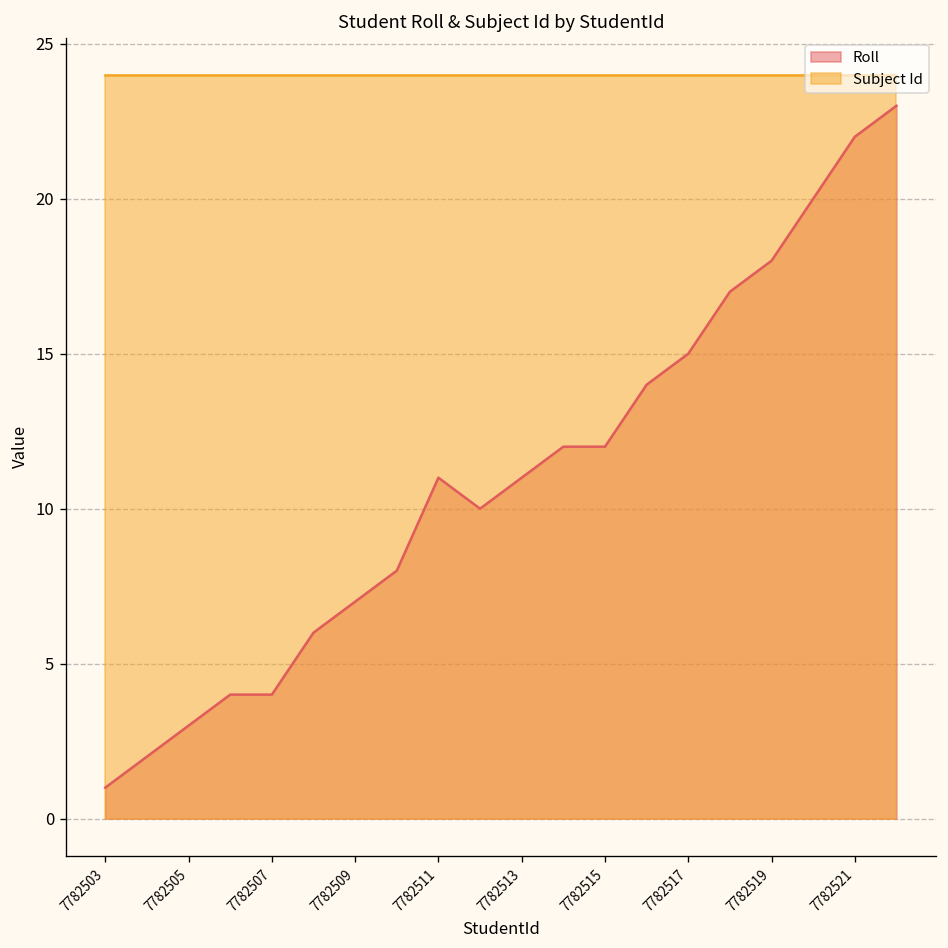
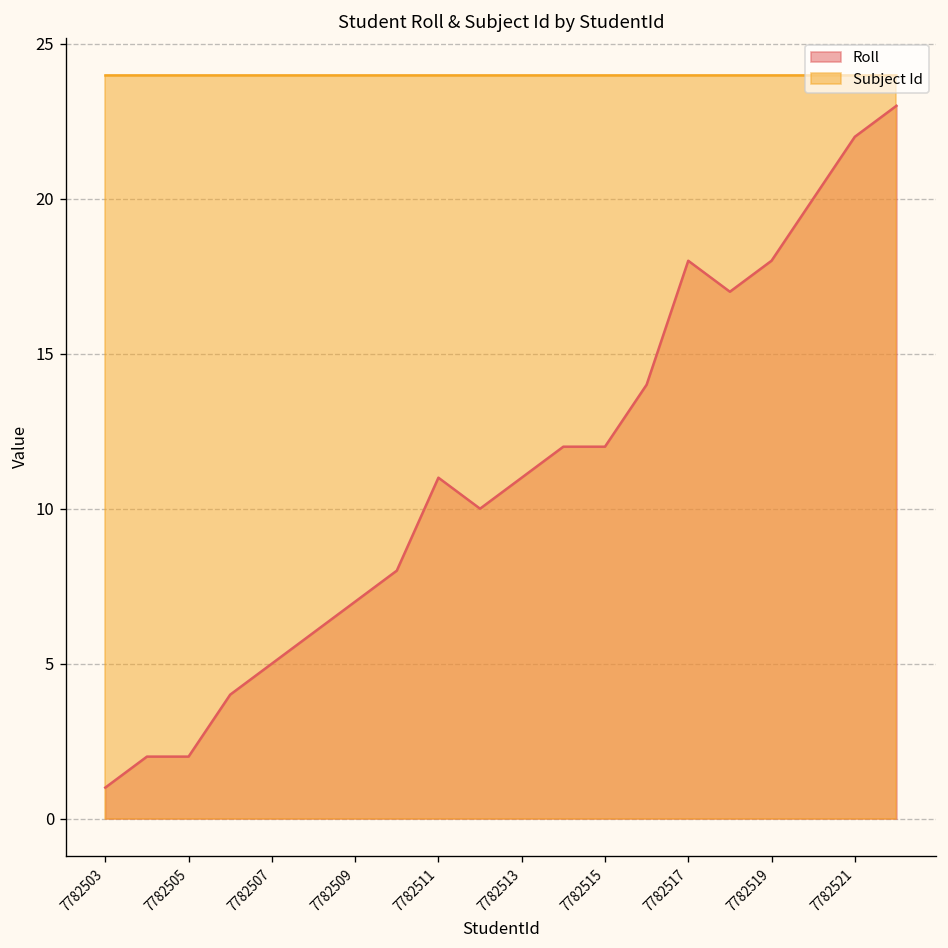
  {
    "Roll": {
      "7782503": 1,
-     "7782505": 3,
-     "7782507": 4,
+     "7782505": 2,
+     "7782507": 5,
      "7782509": 7,
      "7782511": 11,
      "7782513": 11,
      "7782515": 12,
-     "7782517": 15,
+     "7782517": 18,
      "7782519": 18,
      "7782521": 22
    },
    "Subject Id": {
      "7782503": 24,
      "7782505": 24,
      "7782507": 24,
      "7782509": 24,
      "7782511": 24,
      "7782513": 24,
      "7782515": 24,
      "7782517": 24,
      "7782519": 24
    }
  }
